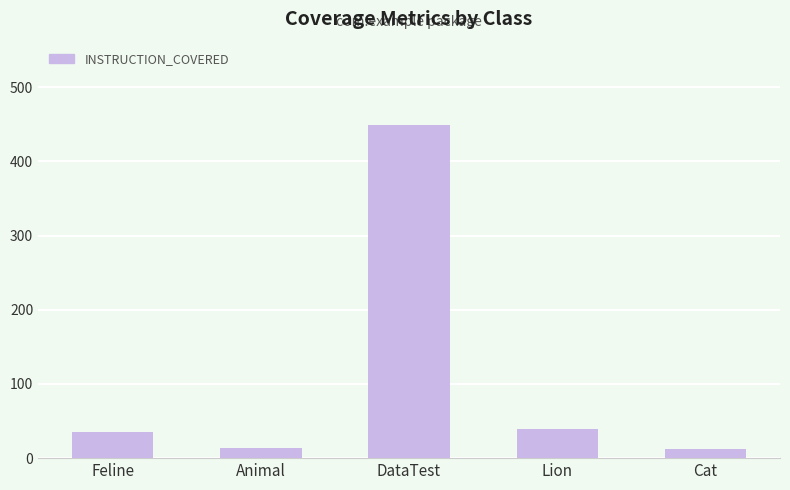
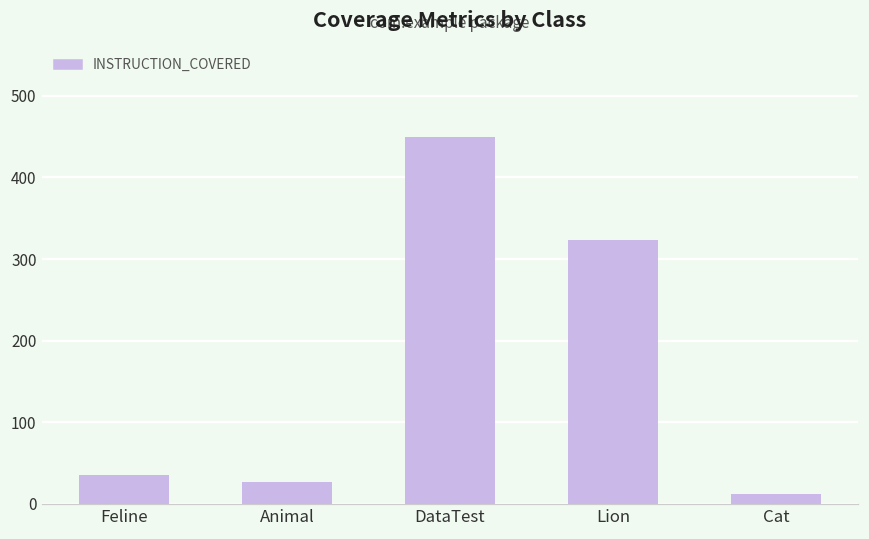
  {
    "Feline": 40,
-   "Animal": 10,
+   "Animal": 30,
    "DataTest": 450,
-   "Lion": 40,
+   "Lion": 320,
    "Cat": 10
  }
